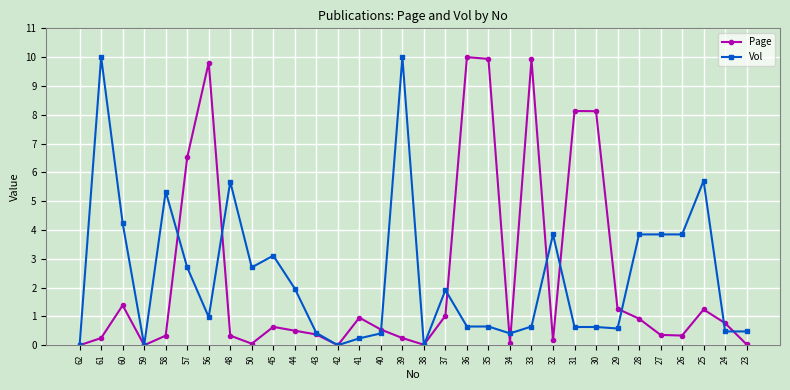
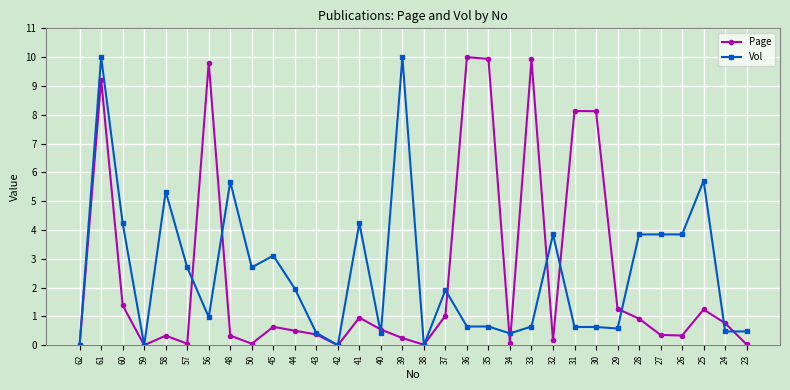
  {
    "Page": {
-     "61": 0.2,
+     "61": 9.2,
      "60": 1.4,
      "58": 0.3,
-     "57": 6.5,
+     "57": 0.1,
      "56": 9.8,
      "48": 0.3,
      "50": 0.1,
      "45": 0.6,
      "44": 0.5,
      "41": 1.0,
      "40": 0.5,
      "39": 0.2,
      "37": 1.0,
      "36": 10.0,
      "35": 9.9,
      "34": 0.1,
      "33": 9.9,
      "32": 0.2,
      "31": 8.1,
      "30": 8.1,
      "29": 1.3,
      "28": 0.9,
      "27": 0.4,
      "26": 0.3,
      "25": 1.2,
      "24": 0.8,
      "23": 0.0
    },
    "Vol": {
      "61": 10.0,
      "60": 4.2,
      "58": 5.3,
      "57": 2.7,
      "56": 1.0,
      "48": 5.7,
      "50": 2.7,
      "45": 3.1,
      "44": 2.0,
-     "41": 0.2,
+     "41": 4.2,
      "40": 0.4,
      "39": 10.0,
      "37": 1.9,
      "36": 0.6,
      "35": 0.6,
      "34": 0.4,
      "33": 0.6,
      "32": 3.8,
      "31": 0.6,
      "30": 0.6,
      "29": 0.6,
      "28": 3.8,
      "27": 3.8,
      "26": 3.8,
      "25": 5.7,
      "24": 0.5,
      "23": 0.5
    }
  }
